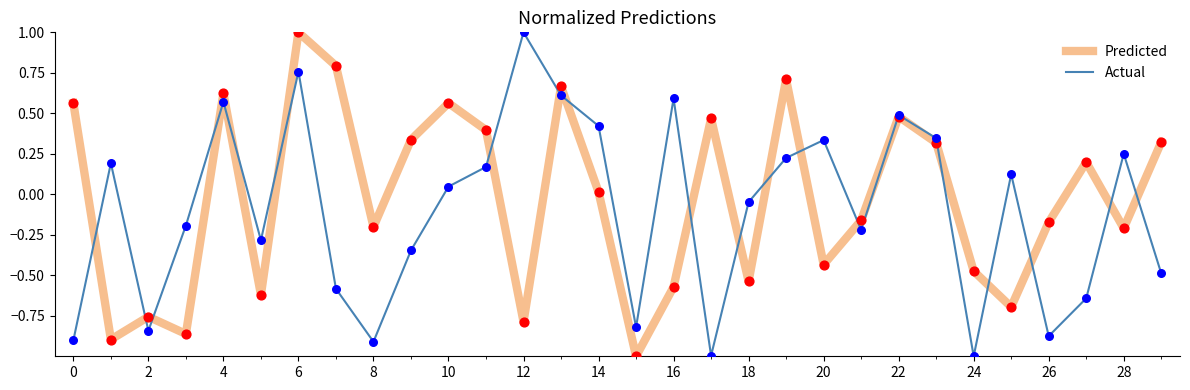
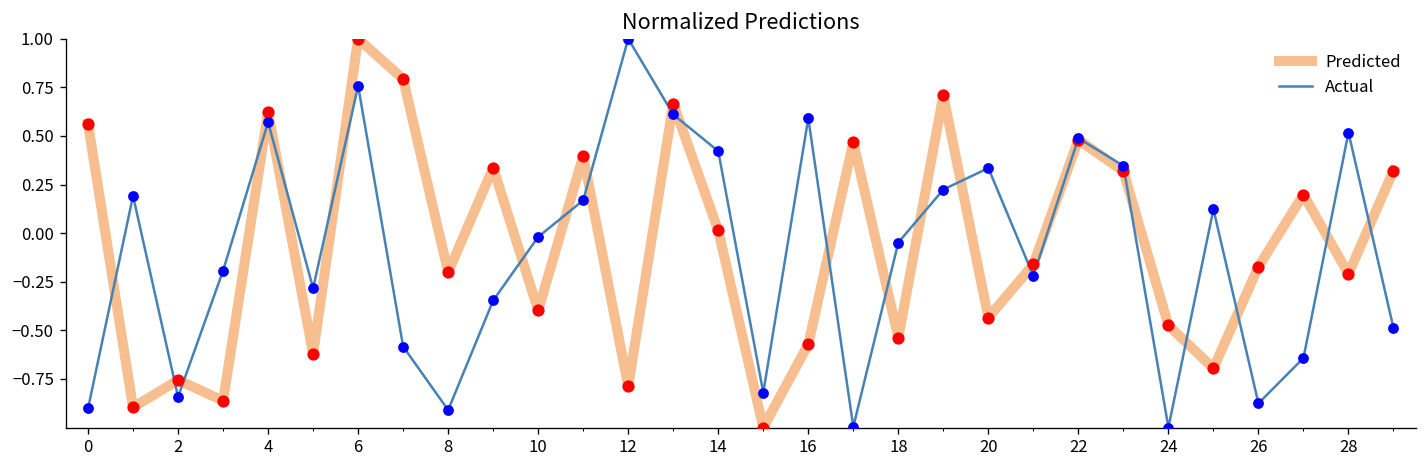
  {
    "Predicted": {
      "0": 0.56,
      "2": -0.76,
      "4": 0.62,
      "6": 1.00,
      "8": -0.20,
-     "10": 0.56,
+     "10": -0.40,
      "12": -0.79,
      "14": 0.01,
      "16": -0.57,
      "18": -0.54,
      "20": -0.43,
      "24": -0.47,
      "26": -0.17,
      "28": -0.21
    },
    "Actual": {
      "0": -0.90,
      "2": -0.84,
      "4": 0.57,
      "6": 0.76,
      "8": -0.91,
-     "10": 0.05,
+     "10": -0.02,
      "12": 1.00,
      "14": 0.42,
      "16": 0.59,
      "18": -0.05,
      "20": 0.33,
      "24": -1.00,
      "26": -0.88,
-     "28": 0.25
+     "28": 0.52
    }
  }
